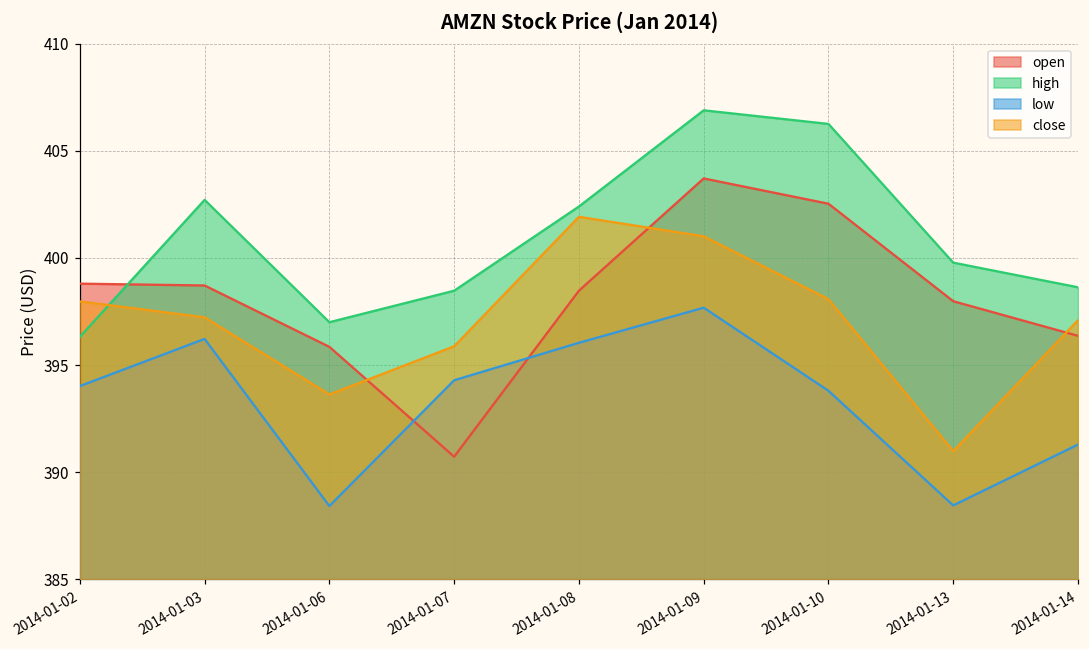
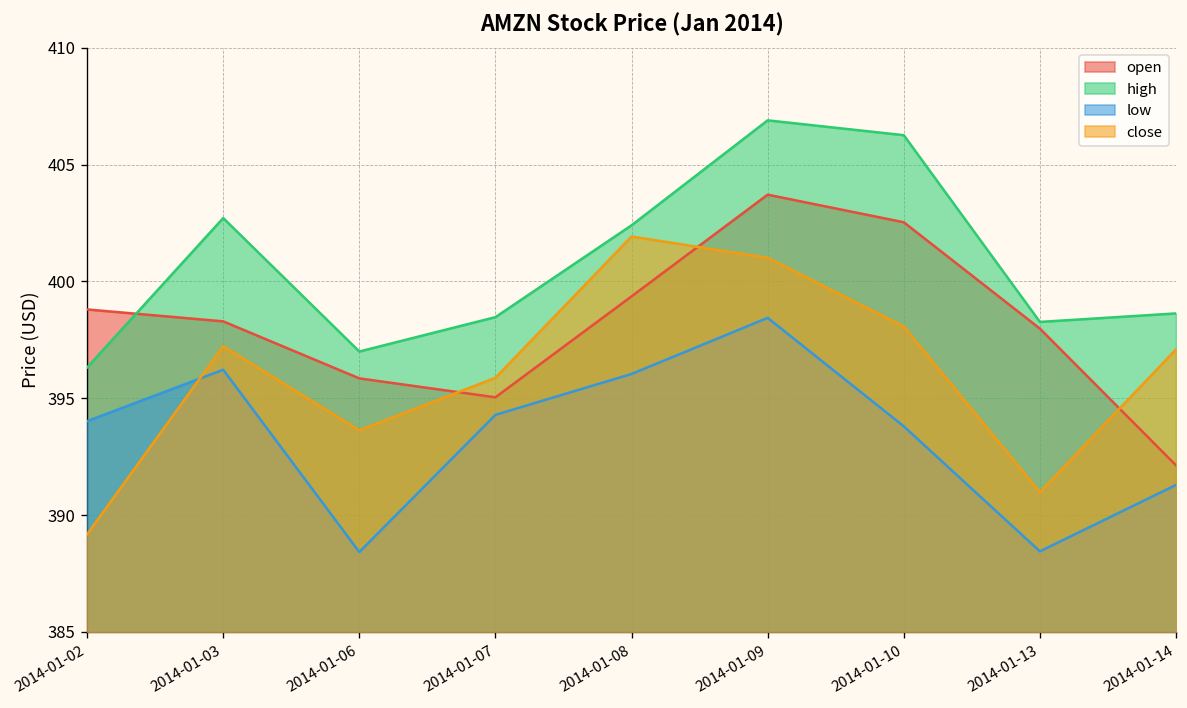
  {
    "open": {
      "2014-01-02": 398.8,
-     "2014-01-03": 398.7,
+     "2014-01-03": 398.3,
      "2014-01-06": 395.9,
-     "2014-01-07": 390.7,
-     "2014-01-08": 398.5,
+     "2014-01-07": 395.0,
+     "2014-01-08": 399.4,
      "2014-01-09": 403.7,
      "2014-01-10": 402.5,
      "2014-01-13": 398.0,
-     "2014-01-14": 396.4
+     "2014-01-14": 392.1
    },
    "high": {
      "2014-01-02": 396.3,
      "2014-01-03": 402.7,
      "2014-01-06": 397.0,
      "2014-01-07": 398.5,
      "2014-01-08": 402.4,
      "2014-01-09": 406.9,
      "2014-01-10": 406.3,
-     "2014-01-13": 399.8,
+     "2014-01-13": 398.3,
      "2014-01-14": 398.6
    },
    "low": {
      "2014-01-02": 394.0,
      "2014-01-03": 396.2,
      "2014-01-06": 388.4,
      "2014-01-07": 394.3,
      "2014-01-08": 396.0,
-     "2014-01-09": 397.7,
+     "2014-01-09": 398.4,
      "2014-01-10": 393.8,
      "2014-01-13": 388.5,
      "2014-01-14": 391.3
    },
    "close": {
-     "2014-01-02": 398.0,
+     "2014-01-02": 389.2,
      "2014-01-03": 397.2,
      "2014-01-06": 393.6,
      "2014-01-07": 395.9,
      "2014-01-08": 401.9,
      "2014-01-09": 401.0,
      "2014-01-10": 398.1,
      "2014-01-13": 391.0,
      "2014-01-14": 397.1
    }
  }
